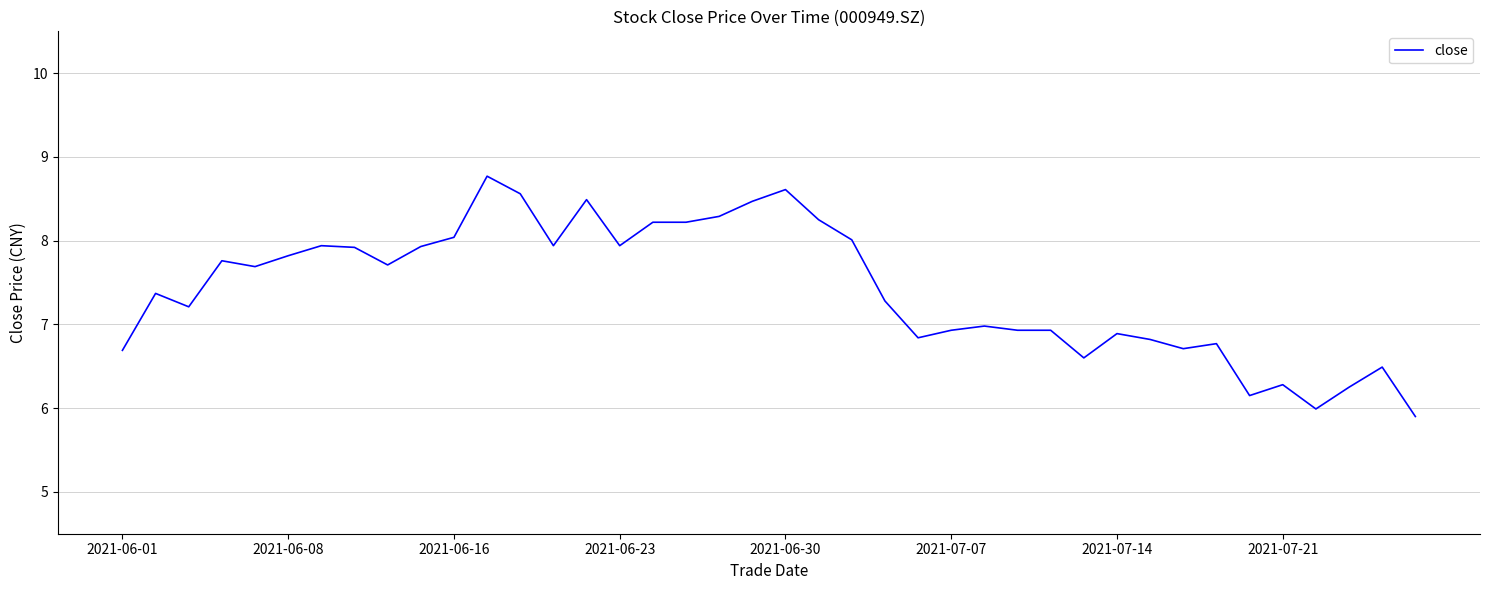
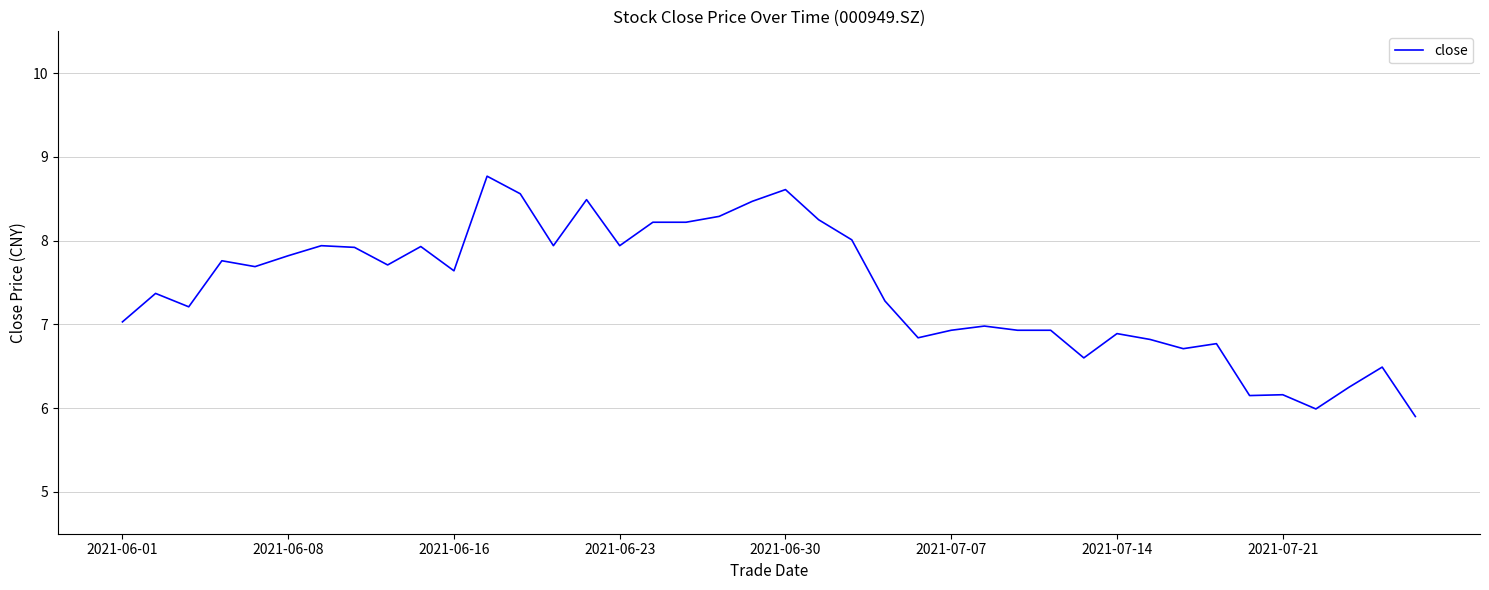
  {
-   "2021-06-01": 6.7,
+   "2021-06-01": 7.0,
    "2021-06-08": 7.8,
-   "2021-06-16": 8.0,
+   "2021-06-16": 7.6,
    "2021-06-23": 7.9,
    "2021-06-30": 8.6,
    "2021-07-07": 6.9,
    "2021-07-14": 6.9,
-   "2021-07-21": 6.3
+   "2021-07-21": 6.2
  }
